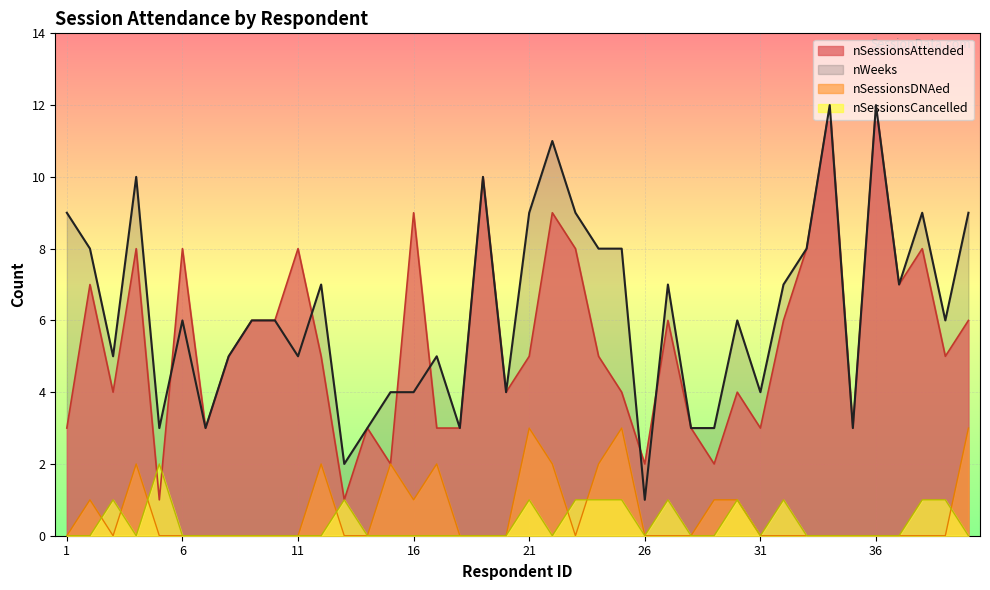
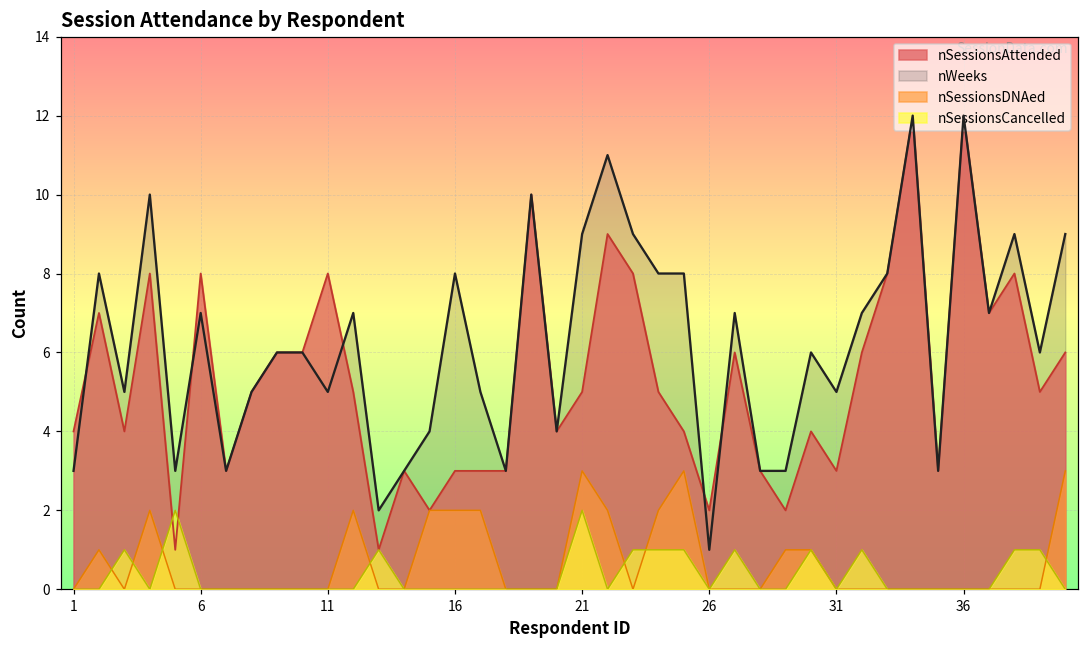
  {
    "nSessionsAttended": {
-     "1": 3,
+     "1": 4,
      "6": 8,
      "11": 8,
-     "16": 9,
+     "16": 3,
      "21": 5,
      "26": 2,
      "31": 3
    },
    "nWeeks": {
-     "1": 9,
-     "6": 6,
+     "1": 3,
+     "6": 7,
      "11": 5,
-     "16": 4,
+     "16": 8,
      "21": 9,
      "26": 1,
-     "31": 4
+     "31": 5
    },
    "nSessionsDNAed": {
-     "16": 1,
+     "16": 2,
      "21": 3
    },
    "nSessionsCancelled": {
      "16": 0,
-     "21": 1
+     "21": 2
    }
  }
